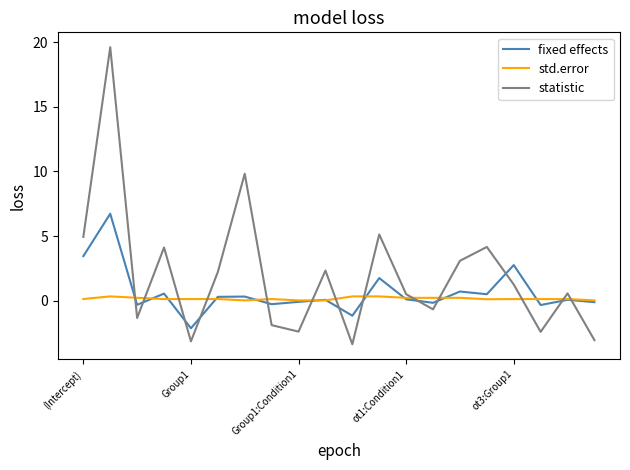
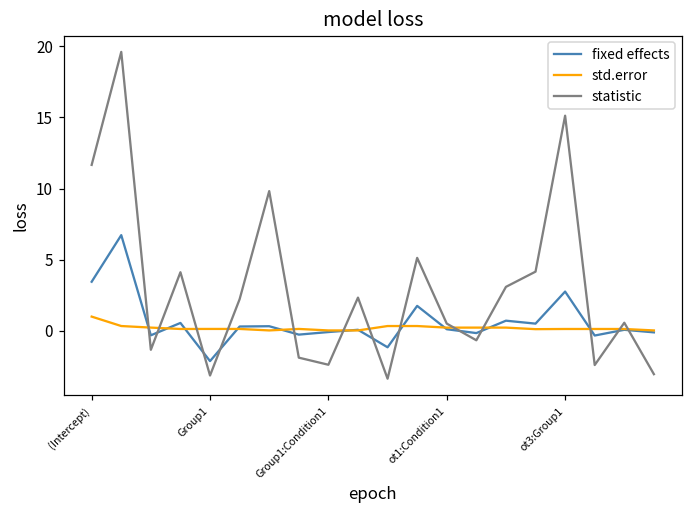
  {
    "fixed effects": {
      "(Intercept)": 3.5,
      "Group1": -2.1,
      "ot3:Group1": 2.8
    },
    "std.error": {
-     "(Intercept)": 0.1,
+     "(Intercept)": 1.0,
      "Group1": 0.1,
      "ot3:Group1": 0.1
    },
    "statistic": {
-     "(Intercept)": 4.9,
+     "(Intercept)": 11.7,
      "Group1": -3.1,
      "Group1:Condition1": -2.4,
      "ot1:Condition1": 0.5,
-     "ot3:Group1": 1.3
+     "ot3:Group1": 15.1
    }
  }
